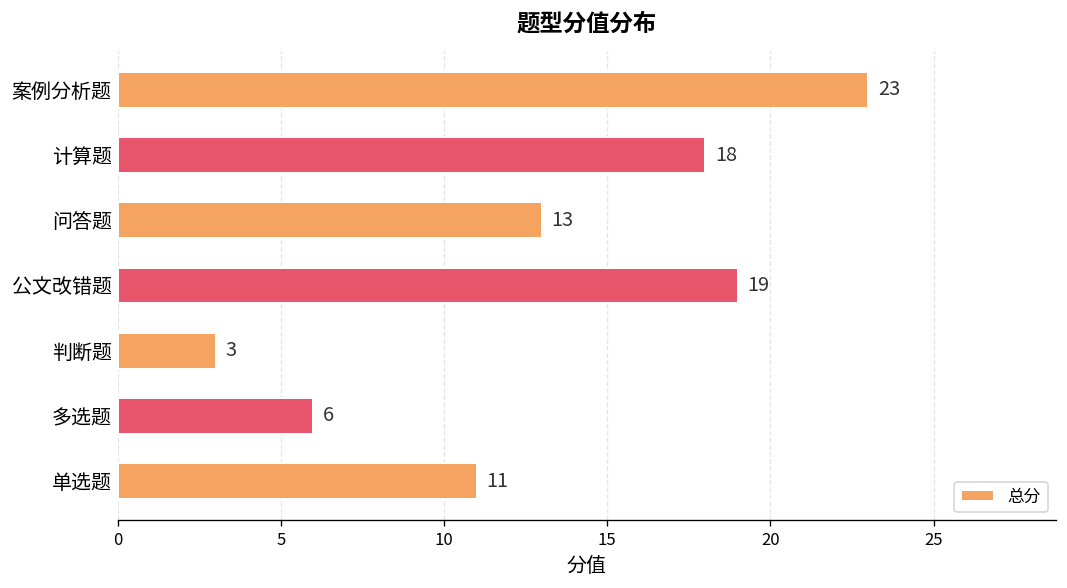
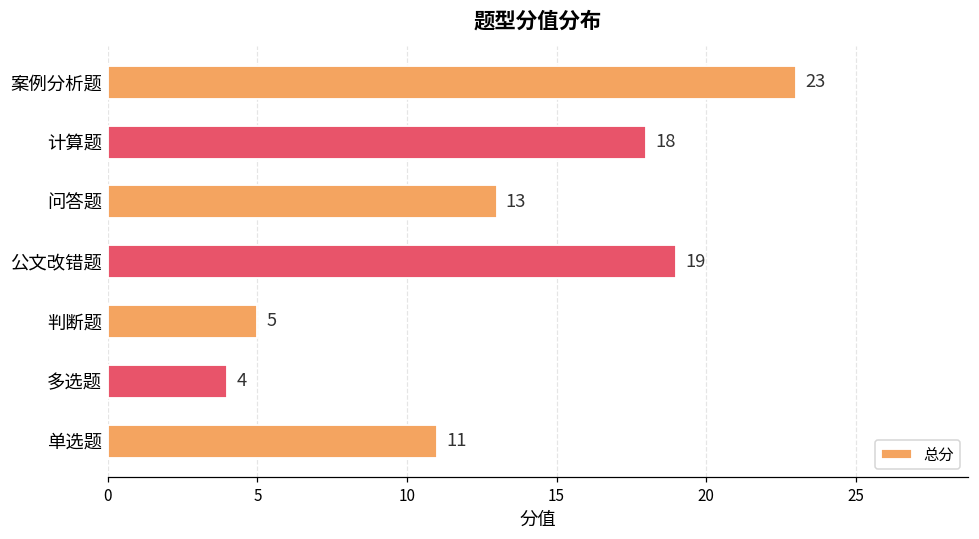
  {
    "案例分析题": 23,
    "计算题": 18,
    "问答题": 13,
    "公文改错题": 19,
-   "判断题": 3,
-   "多选题": 6,
+   "判断题": 5,
+   "多选题": 4,
    "单选题": 11
  }
